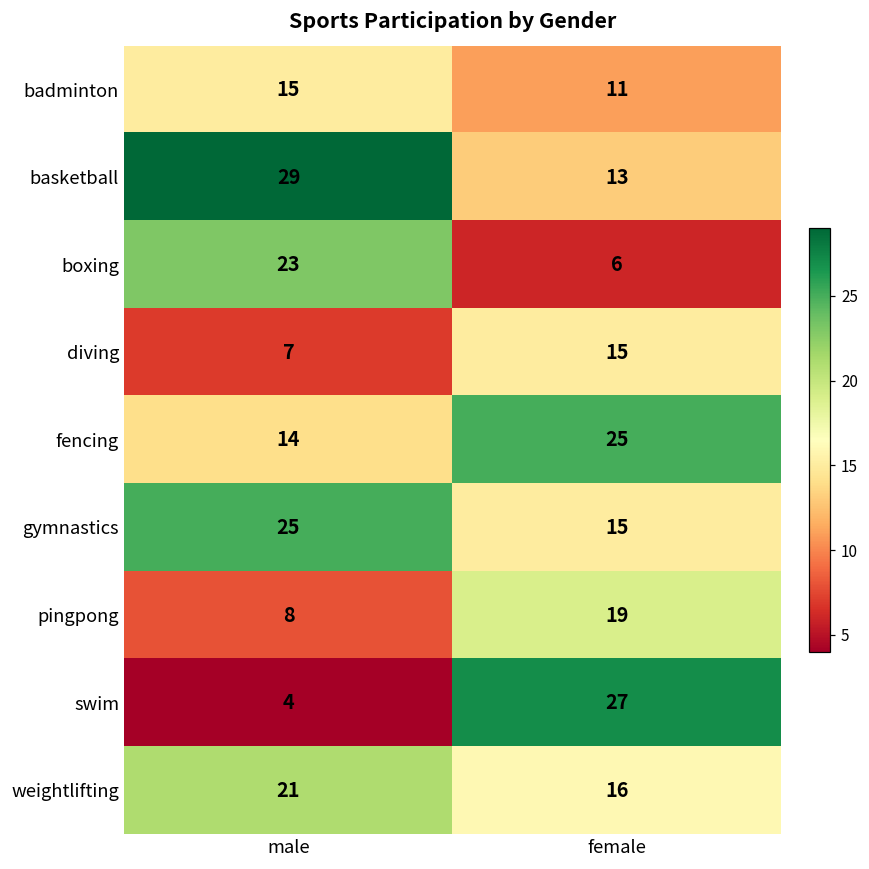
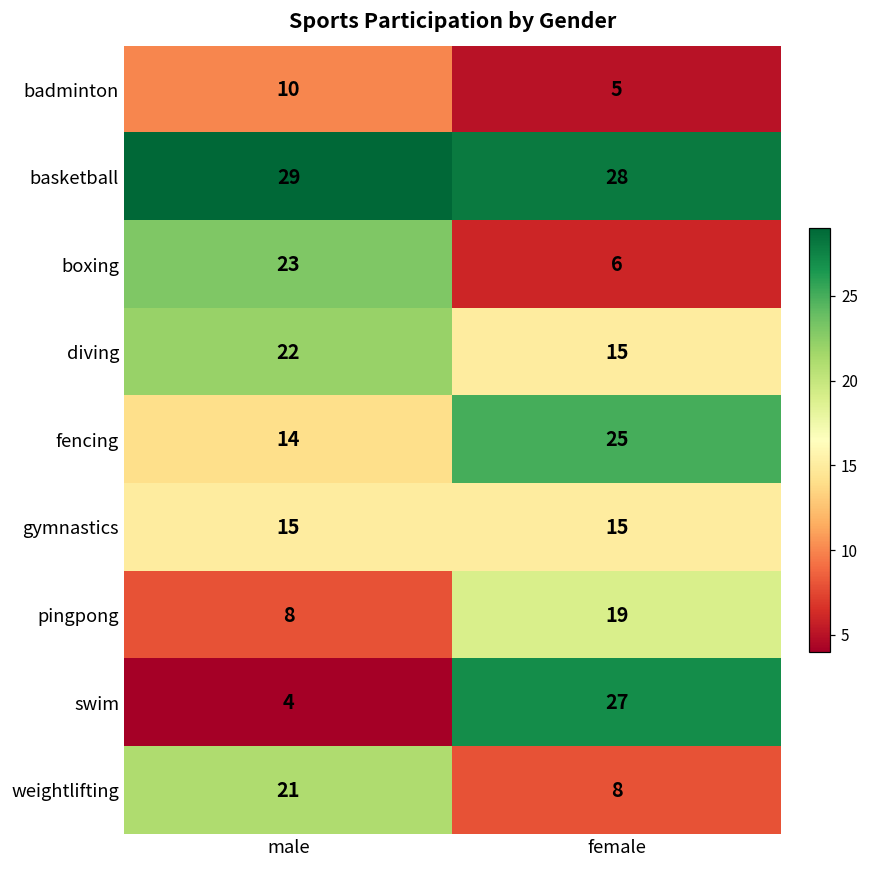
  {
    "badminton": {
-     "male": 15,
-     "female": 11
+     "male": 10,
+     "female": 5
    },
    "basketball": {
      "male": 29,
-     "female": 13
+     "female": 28
    },
    "boxing": {
      "male": 23,
      "female": 6
    },
    "diving": {
-     "male": 7,
+     "male": 22,
      "female": 15
    },
    "fencing": {
      "male": 14,
      "female": 25
    },
    "gymnastics": {
-     "male": 25,
+     "male": 15,
      "female": 15
    },
    "pingpong": {
      "male": 8,
      "female": 19
    },
    "swim": {
      "male": 4,
      "female": 27
    },
    "weightlifting": {
      "male": 21,
-     "female": 16
+     "female": 8
    }
  }
